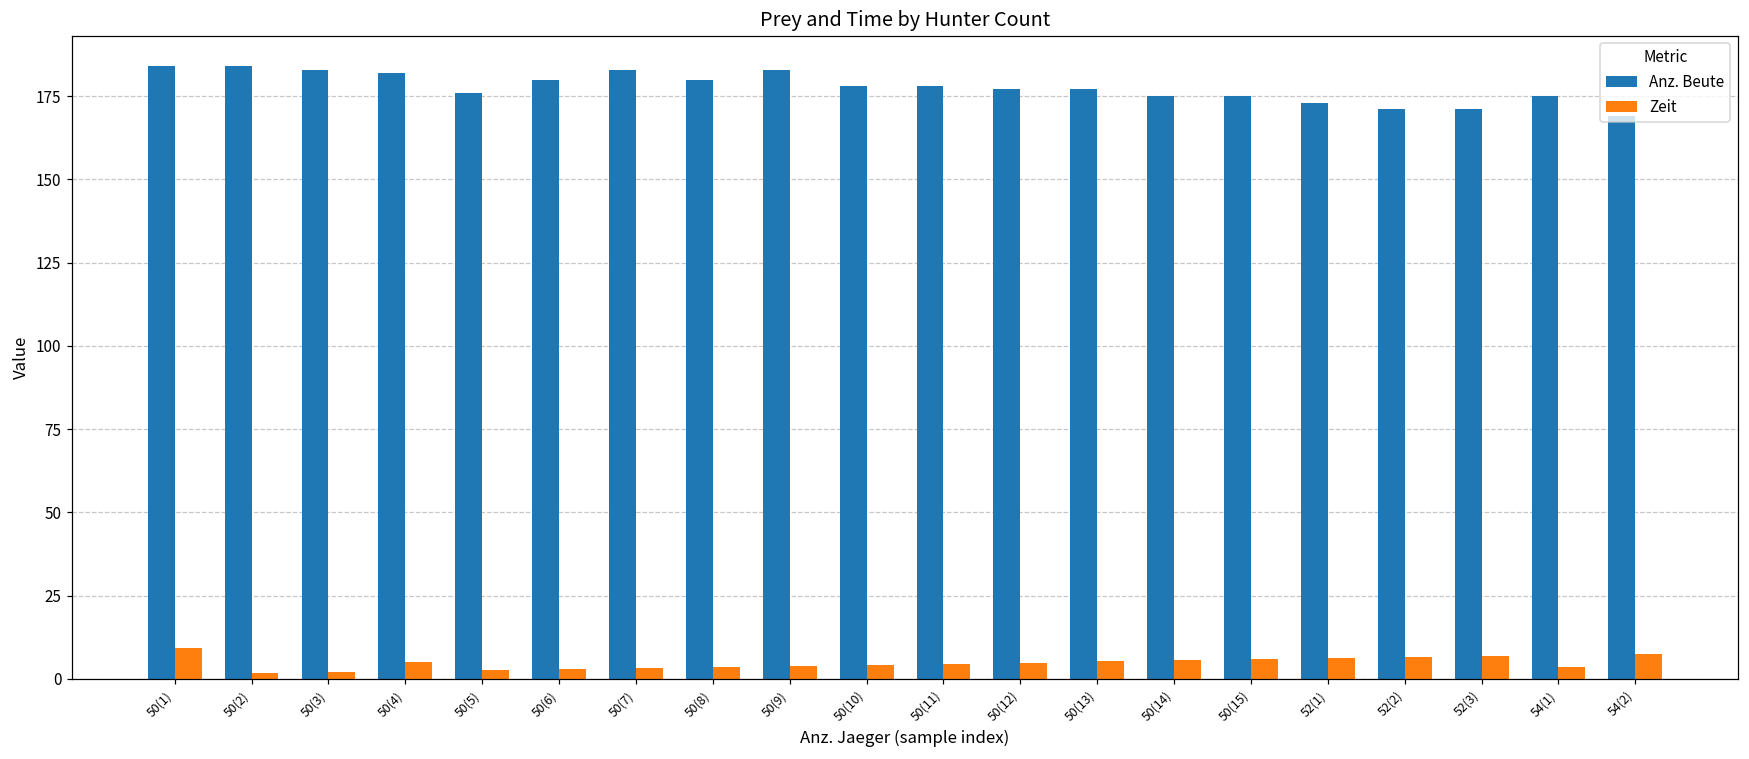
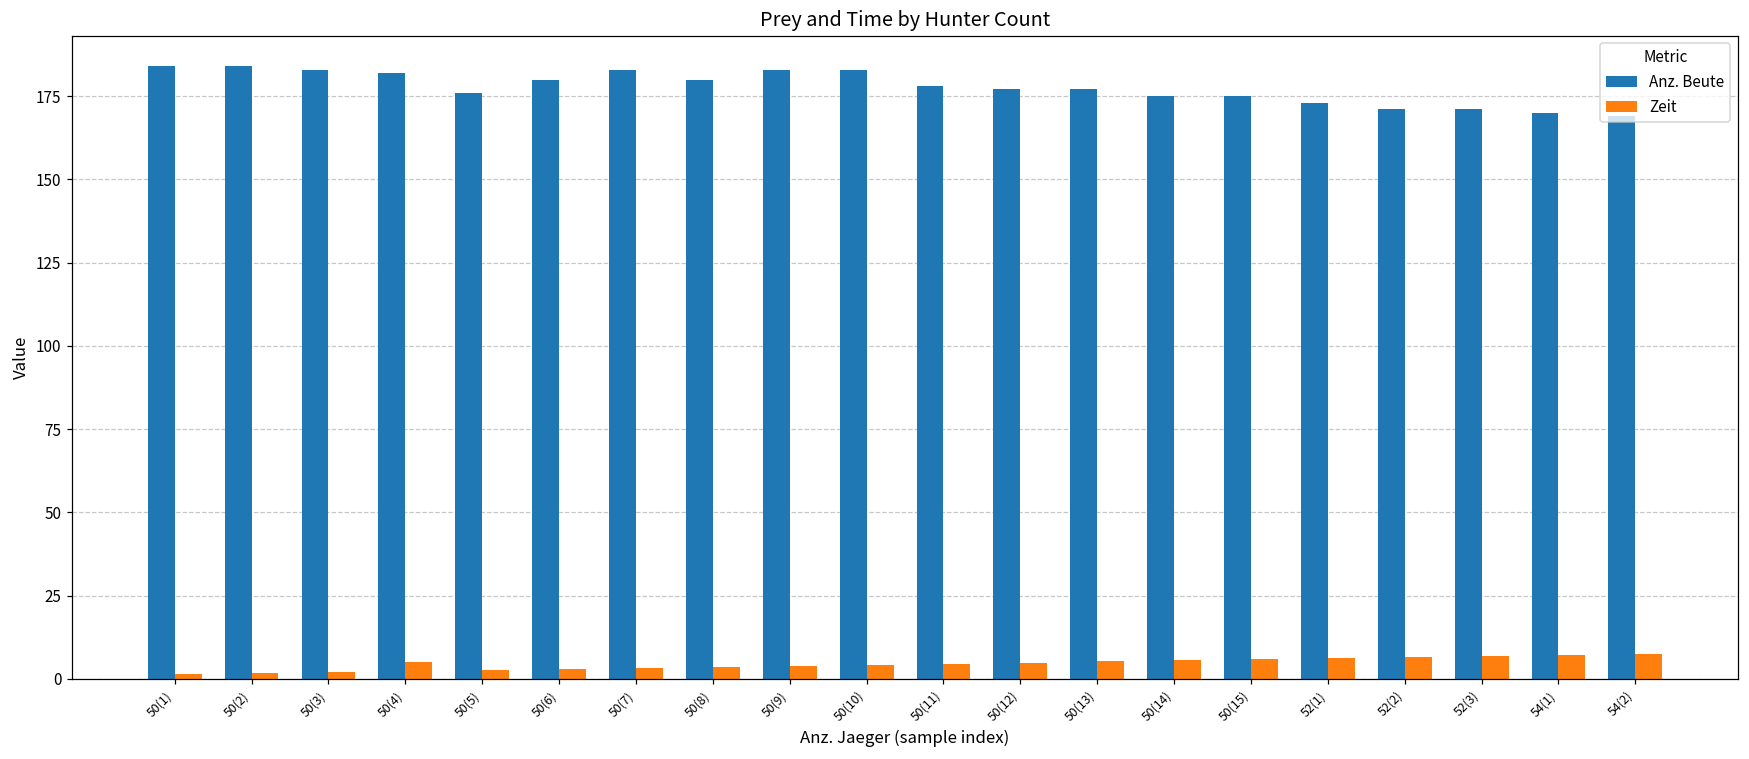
  {
    "Anz. Beute": {
      "50(1)": 184,
      "50(2)": 184,
      "50(3)": 183,
      "50(4)": 182,
      "50(5)": 176,
      "50(6)": 180,
      "50(7)": 183,
      "50(8)": 180,
      "50(9)": 183,
-     "50(10)": 178,
+     "50(10)": 183,
      "50(11)": 178,
      "50(12)": 177,
      "50(13)": 177,
      "50(14)": 175,
      "50(15)": 175,
      "52(1)": 173,
      "52(2)": 171,
      "52(3)": 171,
-     "54(1)": 175
+     "54(1)": 170
    },
    "Zeit": {
-     "50(1)": 9,
+     "50(1)": 1,
      "50(2)": 2,
      "50(3)": 2,
      "50(4)": 5,
      "50(5)": 3,
      "50(6)": 3,
      "50(7)": 3,
      "50(8)": 4,
      "50(9)": 4,
      "50(10)": 4,
      "50(11)": 5,
      "50(12)": 5,
      "50(13)": 5,
      "50(14)": 5,
      "50(15)": 6,
      "52(1)": 6,
      "52(2)": 6,
      "52(3)": 7,
-     "54(1)": 4,
+     "54(1)": 7,
      "54(2)": 7
    }
  }
